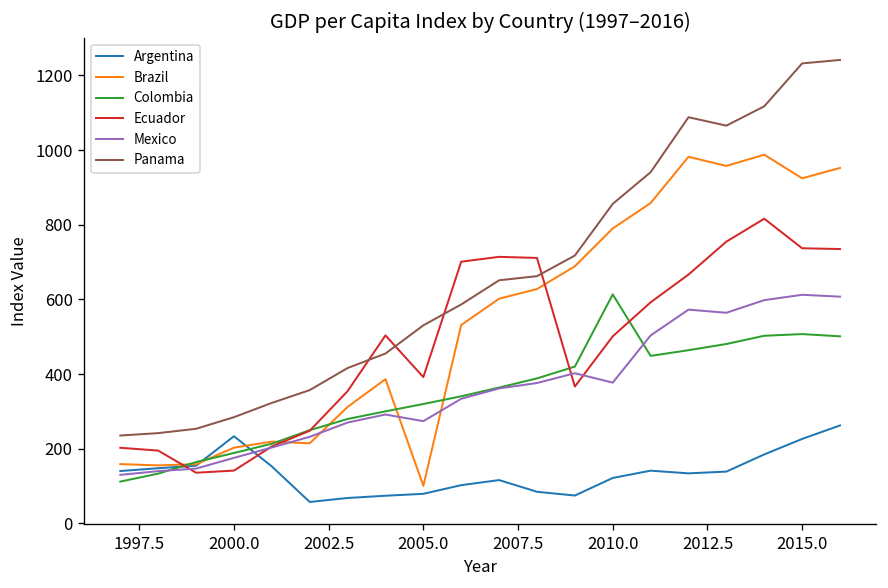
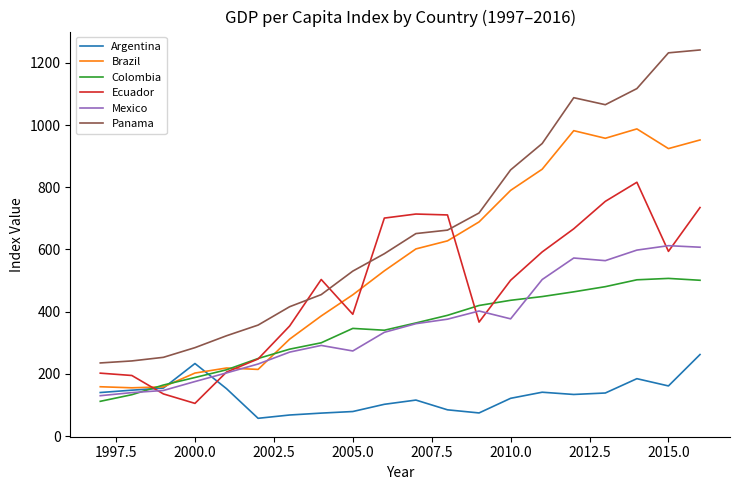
  {
    "Argentina": {
      "2000.0": 230,
      "2005.0": 80,
      "2010.0": 120,
-     "2015.0": 230
+     "2015.0": 160
    },
    "Brazil": {
      "2000.0": 200,
-     "2005.0": 100,
+     "2005.0": 450,
      "2010.0": 790,
      "2015.0": 920
    },
    "Colombia": {
      "2000.0": 190,
-     "2005.0": 320,
-     "2010.0": 610,
+     "2005.0": 350,
+     "2010.0": 440,
      "2015.0": 510
    },
    "Ecuador": {
-     "2000.0": 140,
+     "2000.0": 110,
      "2005.0": 390,
      "2010.0": 500,
-     "2015.0": 740
+     "2015.0": 590
    },
    "Mexico": {
      "2000.0": 180,
      "2005.0": 270,
      "2010.0": 380,
      "2015.0": 610
    },
    "Panama": {
      "2000.0": 280,
      "2005.0": 530,
      "2010.0": 860,
      "2015.0": 1230
    }
  }
